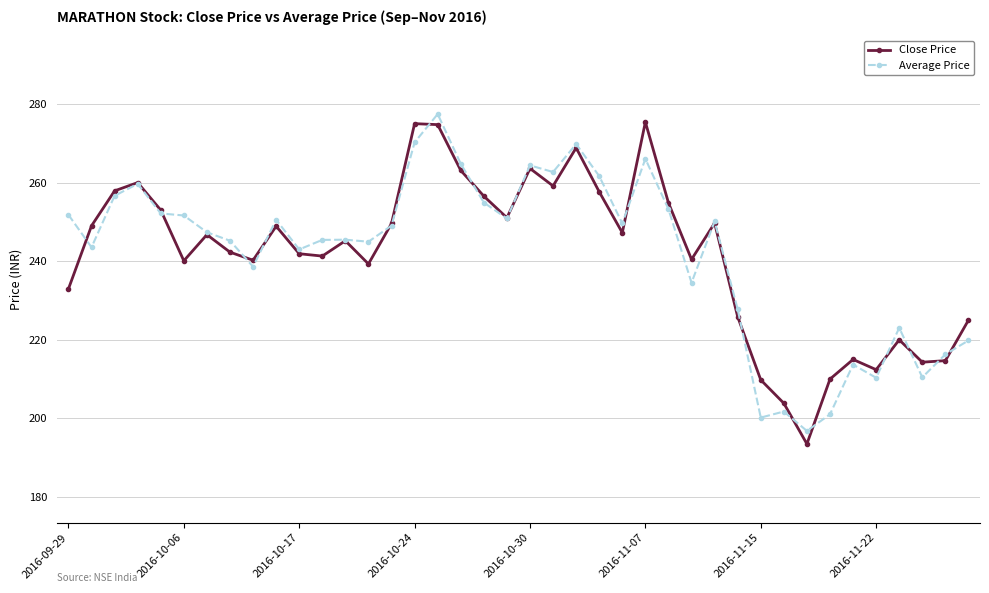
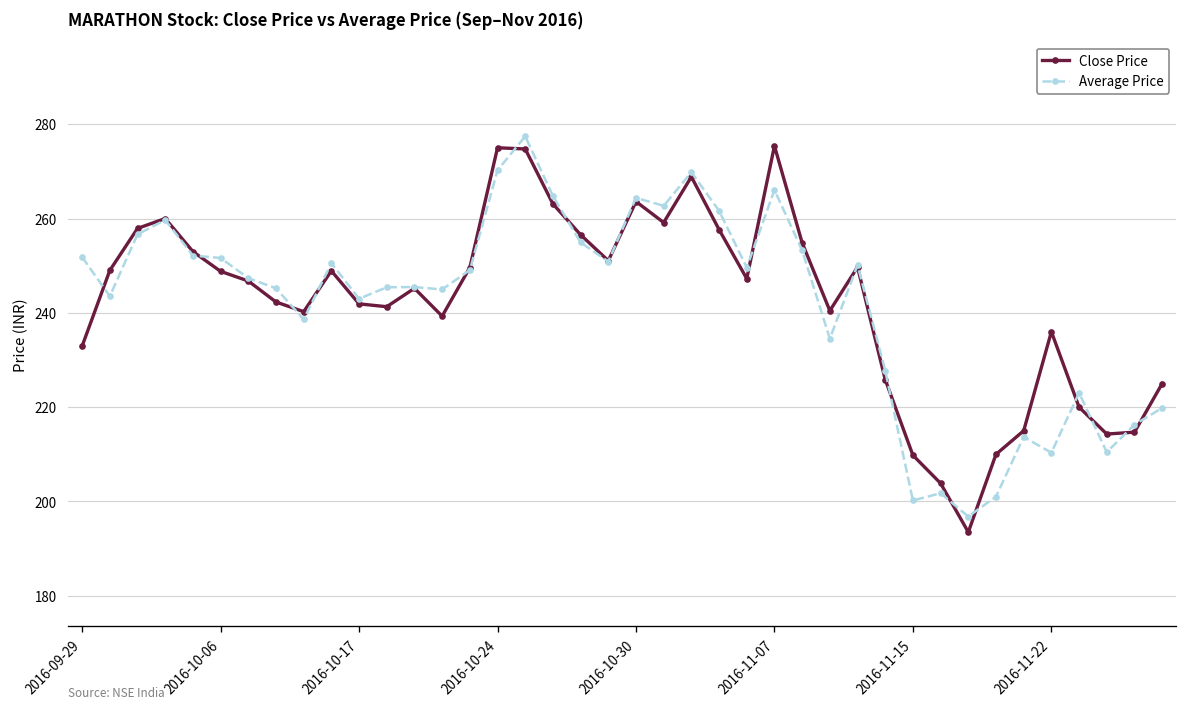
  {
    "Close Price": {
      "2016-09-29": 233,
-     "2016-10-06": 240,
+     "2016-10-06": 249,
      "2016-10-17": 242,
      "2016-10-24": 275,
      "2016-10-30": 264,
      "2016-11-07": 275,
      "2016-11-15": 210,
-     "2016-11-22": 212
+     "2016-11-22": 236
    },
    "Average Price": {
      "2016-09-29": 252,
      "2016-10-06": 252,
      "2016-10-17": 243,
      "2016-10-24": 270,
      "2016-10-30": 264,
      "2016-11-07": 266,
      "2016-11-15": 200,
      "2016-11-22": 210
    }
  }
